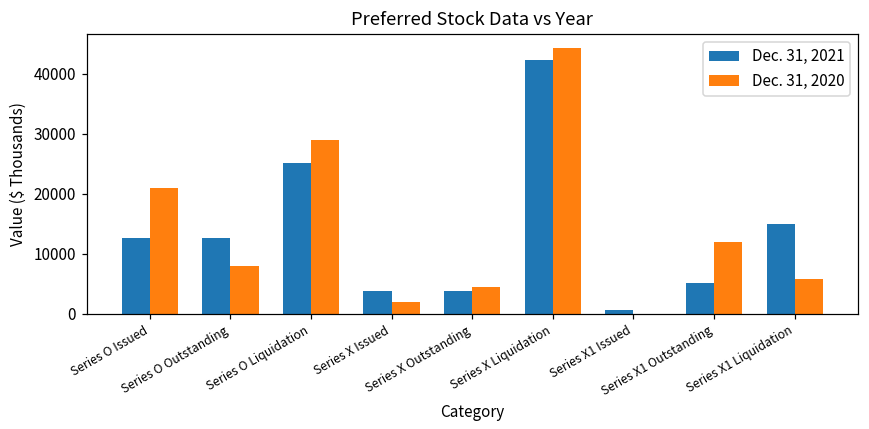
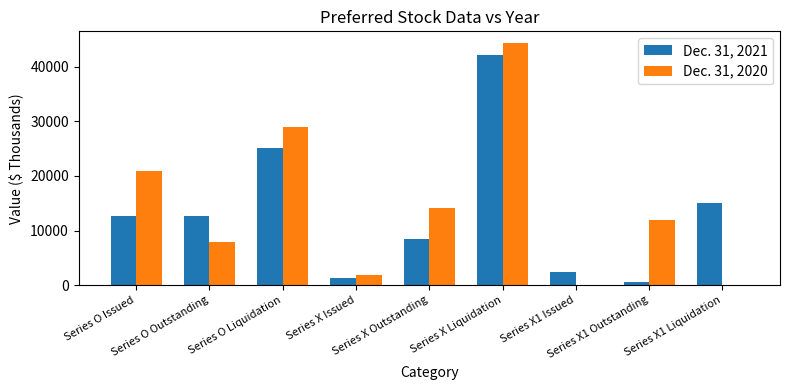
  {
    "Dec. 31, 2021": {
      "Series O Issued": 13000,
      "Series O Outstanding": 13000,
      "Series O Liquidation": 25000,
-     "Series X Issued": 4000,
-     "Series X Outstanding": 4000,
+     "Series X Issued": 1000,
+     "Series X Outstanding": 8000,
      "Series X Liquidation": 42000,
-     "Series X1 Issued": 1000,
-     "Series X1 Outstanding": 5000,
+     "Series X1 Issued": 2000,
+     "Series X1 Outstanding": 1000,
      "Series X1 Liquidation": 15000
    },
    "Dec. 31, 2020": {
      "Series O Issued": 21000,
      "Series O Outstanding": 8000,
      "Series O Liquidation": 29000,
      "Series X Issued": 2000,
-     "Series X Outstanding": 4000,
+     "Series X Outstanding": 14000,
      "Series X Liquidation": 44000,
      "Series X1 Issued": 0,
      "Series X1 Outstanding": 12000,
-     "Series X1 Liquidation": 6000
+     "Series X1 Liquidation": 0
    }
  }
